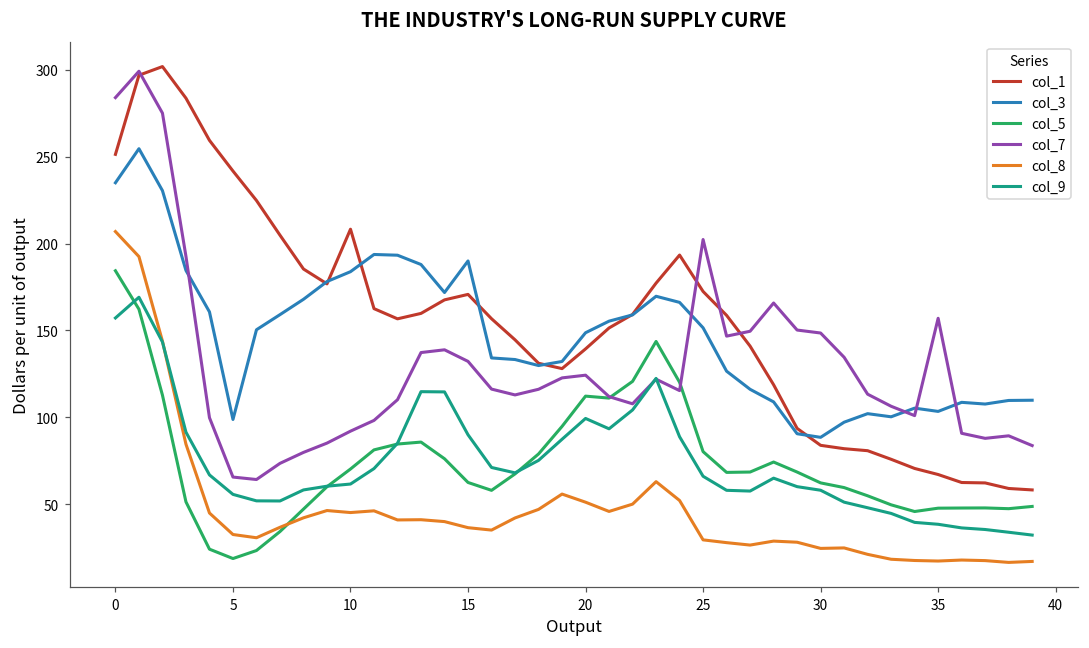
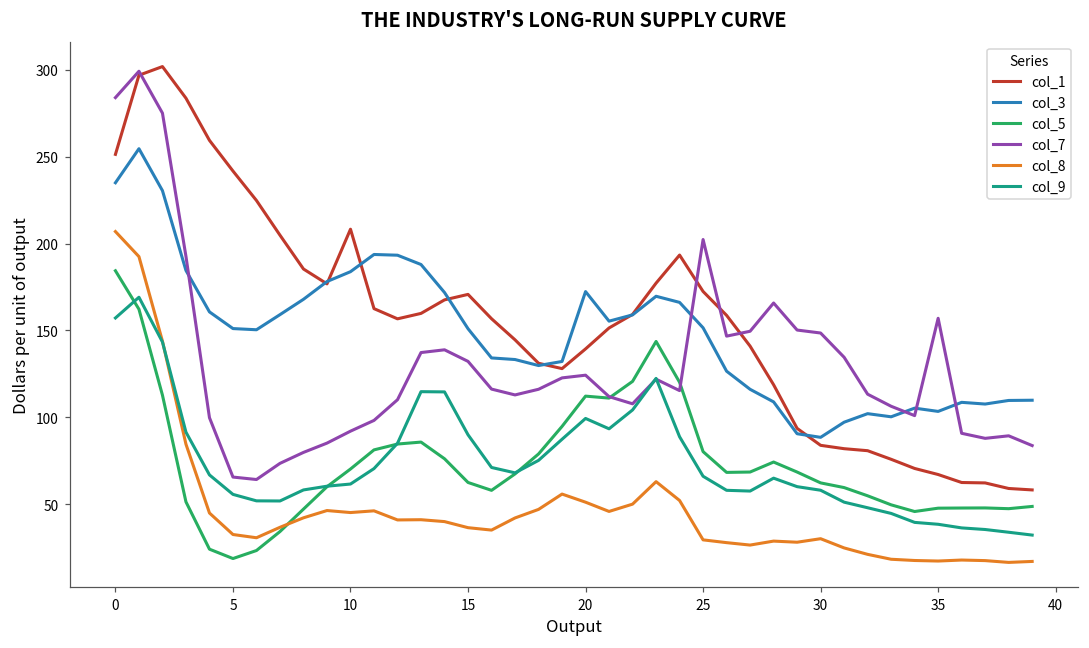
  {
    "col_1": {
      "0": 251,
      "5": 242,
      "10": 208,
      "15": 171,
      "20": 139,
      "25": 172,
      "30": 84,
      "35": 67
    },
    "col_3": {
      "0": 235,
-     "5": 99,
+     "5": 151,
      "10": 184,
-     "15": 190,
-     "20": 149,
+     "15": 151,
+     "20": 172,
      "25": 152,
      "30": 88,
      "35": 103
    },
    "col_7": {
      "0": 284,
      "5": 66,
      "10": 92,
      "15": 132,
      "20": 124,
      "25": 202,
      "30": 149,
      "35": 157
    },
    "col_8": {
      "0": 207,
      "5": 33,
      "10": 45,
      "15": 36,
      "20": 51,
      "25": 29,
-     "30": 25,
+     "30": 30,
      "35": 17
    }
  }
